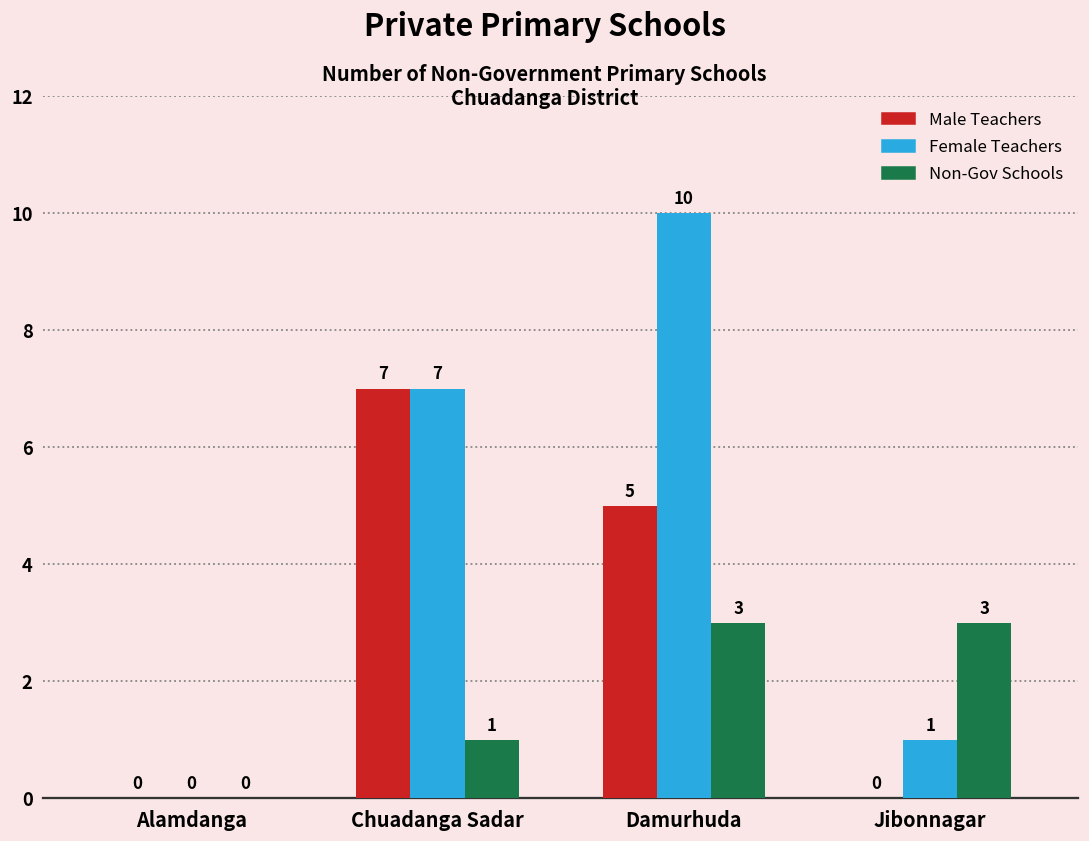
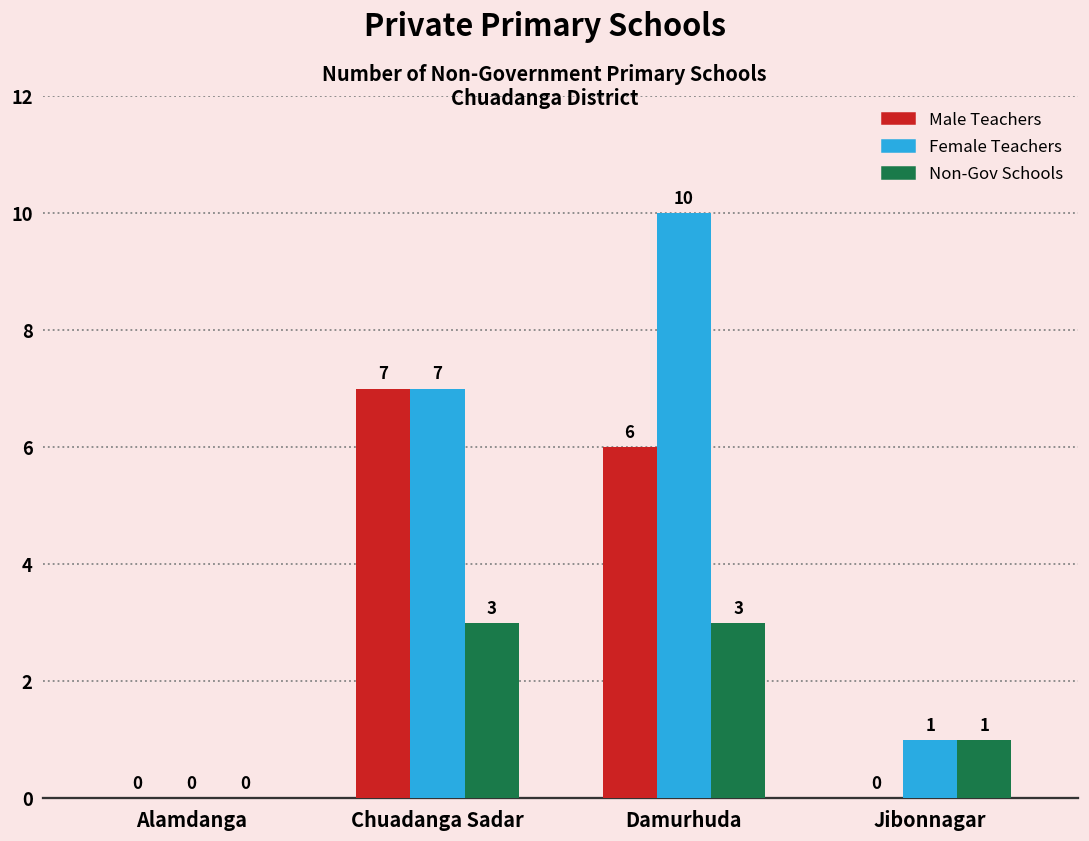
  {
    "Male Teachers": {
      "Alamdanga": 0,
      "Chuadanga Sadar": 7,
-     "Damurhuda": 5,
+     "Damurhuda": 6,
      "Jibonnagar": 0
    },
    "Female Teachers": {
      "Alamdanga": 0,
      "Chuadanga Sadar": 7,
      "Damurhuda": 10,
      "Jibonnagar": 1
    },
    "Non-Gov Schools": {
      "Alamdanga": 0,
-     "Chuadanga Sadar": 1,
+     "Chuadanga Sadar": 3,
      "Damurhuda": 3,
-     "Jibonnagar": 3
+     "Jibonnagar": 1
    }
  }
